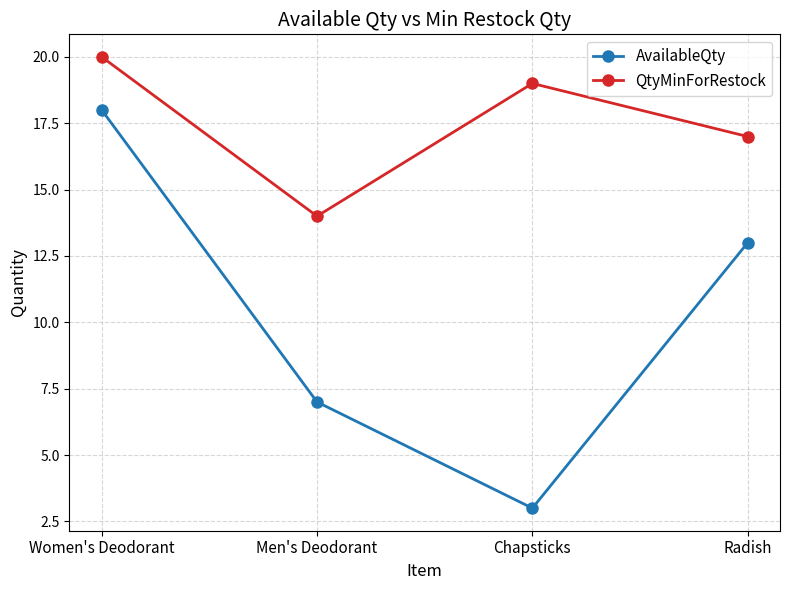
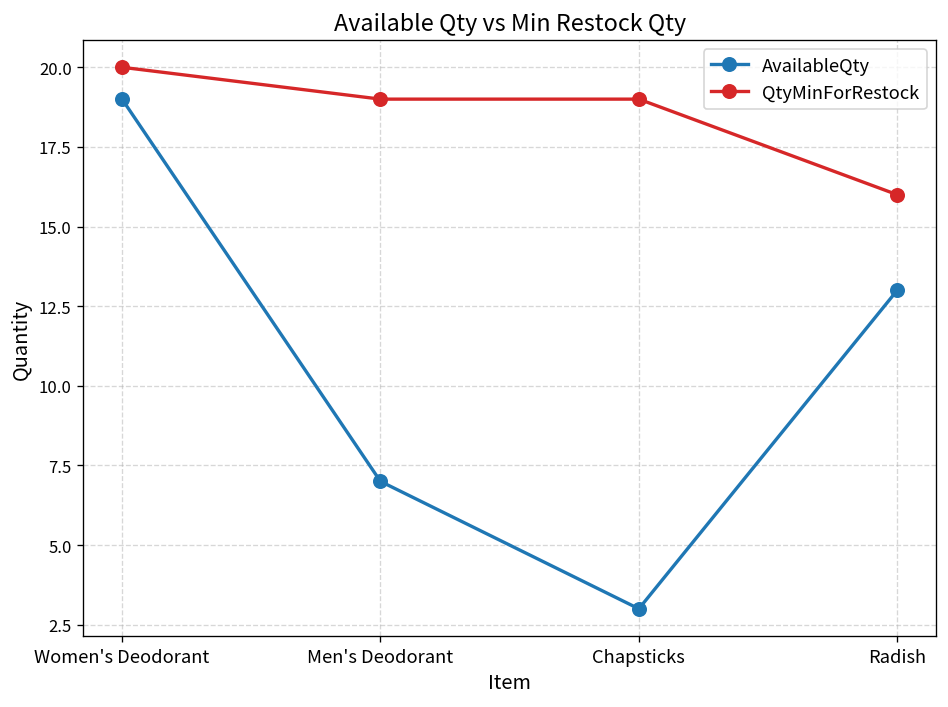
  {
    "AvailableQty": {
-     "Women's Deodorant": 18,
+     "Women's Deodorant": 19,
      "Men's Deodorant": 7,
      "Chapsticks": 3,
      "Radish": 13
    },
    "QtyMinForRestock": {
      "Women's Deodorant": 20,
-     "Men's Deodorant": 14,
+     "Men's Deodorant": 19,
      "Chapsticks": 19,
-     "Radish": 17
+     "Radish": 16
    }
  }
